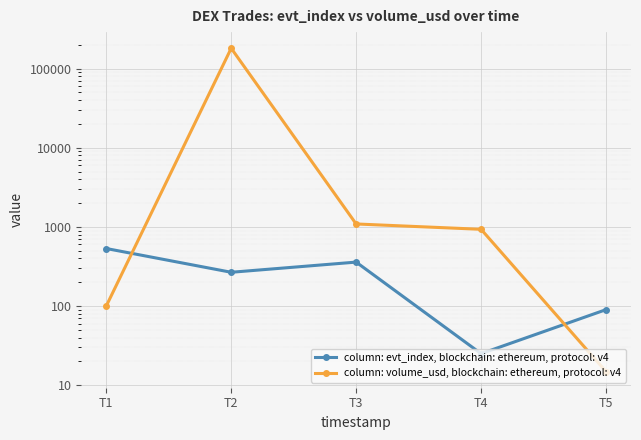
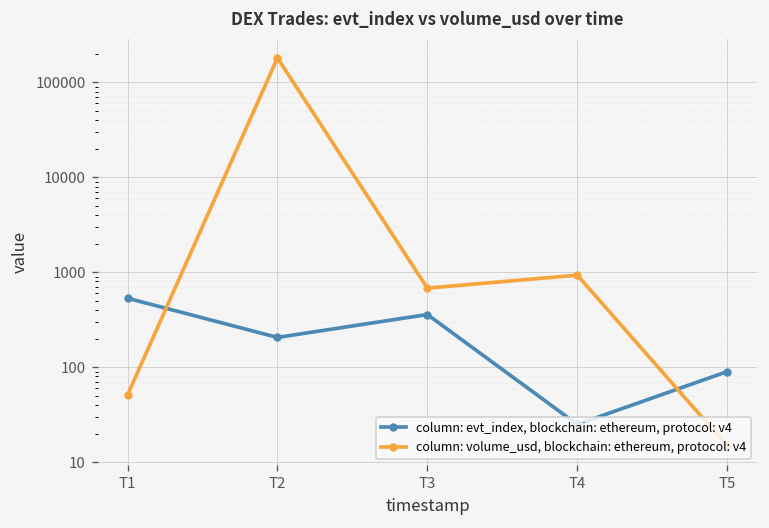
  {
    "column: evt_index, blockchain: ethereum, protocol: v4": {
      "T1": 500,
-     "T2": 270,
+     "T2": 210,
      "T3": 400,
      "T5": 90
    },
    "column: volume_usd, blockchain: ethereum, protocol: v4": {
-     "T1": 100,
+     "T1": 50,
      "T2": 180000,
-     "T3": 1100,
+     "T3": 700,
      "T4": 900
    }
  }
